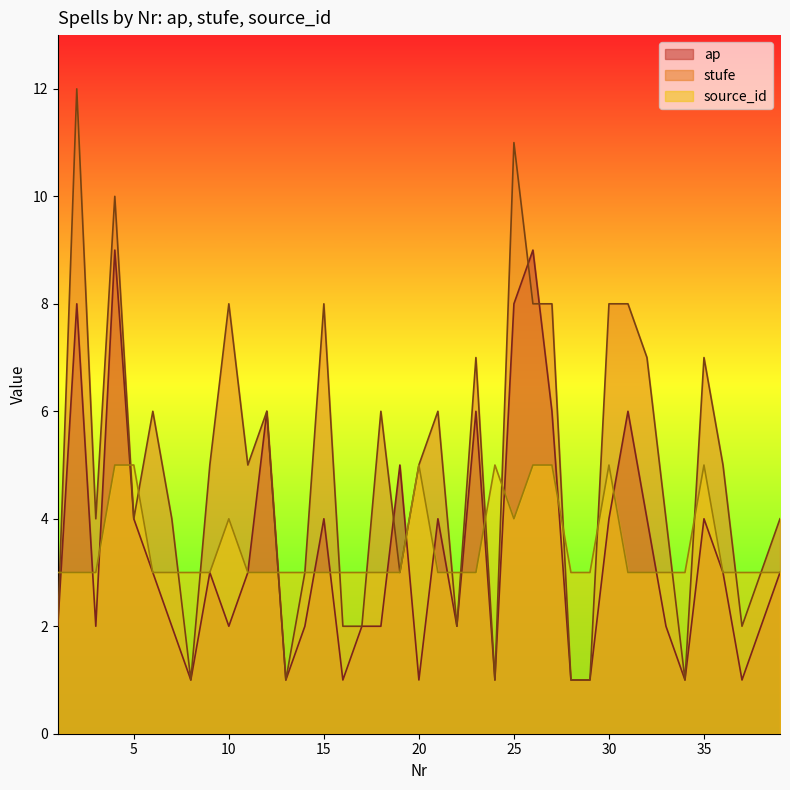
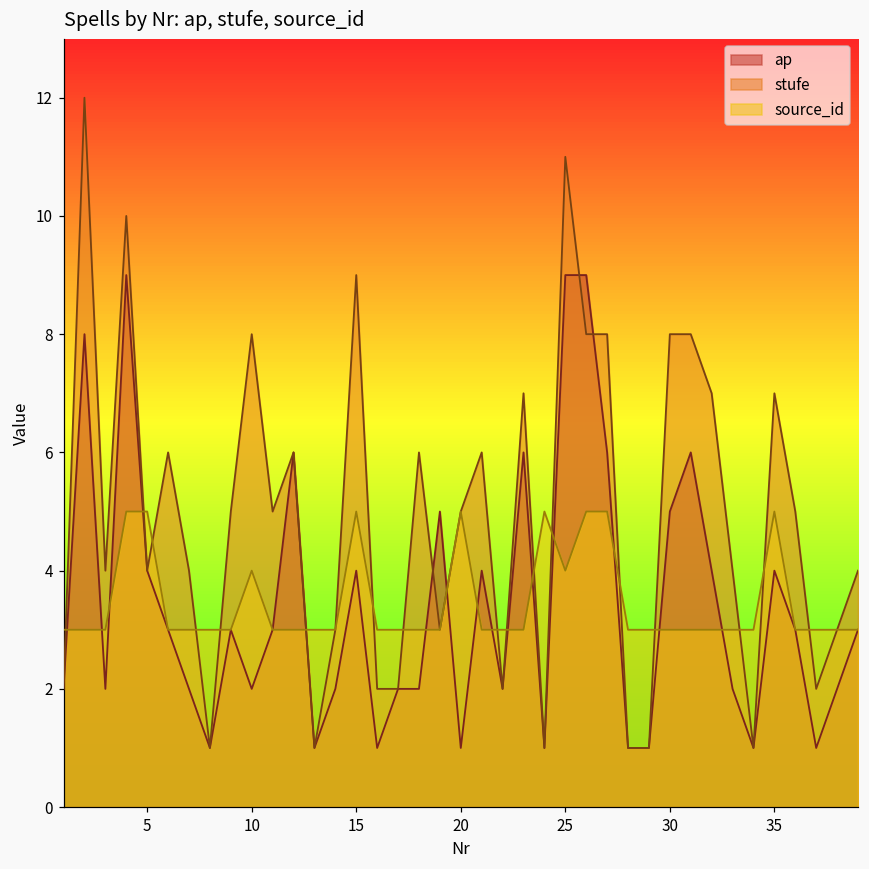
  {
    "ap": {
      "10": 2,
      "15": 4,
      "20": 1,
-     "25": 8,
-     "30": 4,
+     "25": 9,
+     "30": 5,
      "35": 4
    },
    "stufe": {
      "10": 8,
-     "15": 8,
+     "15": 9,
      "25": 11,
      "30": 8,
      "35": 7
    },
    "source_id": {
      "5": 5,
      "10": 4,
-     "15": 3,
+     "15": 5,
      "25": 4,
-     "30": 5,
+     "30": 3,
      "35": 5
    }
  }
